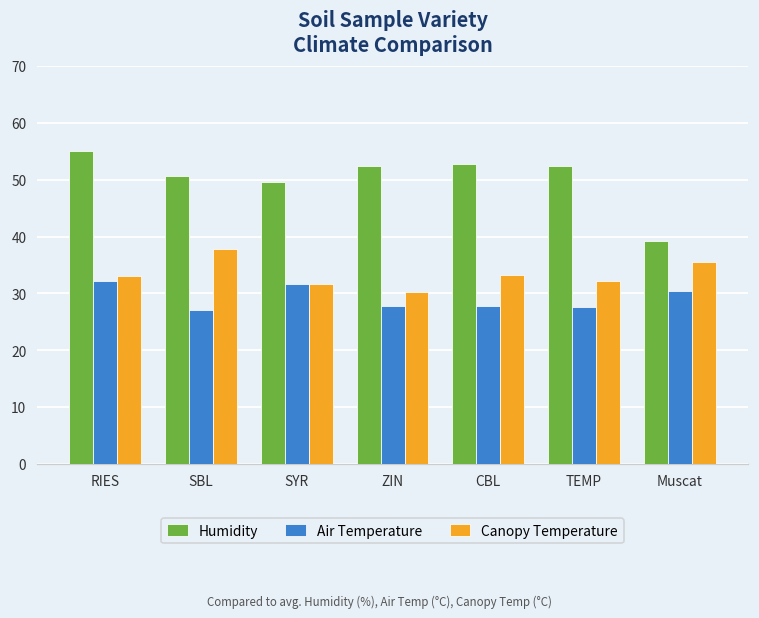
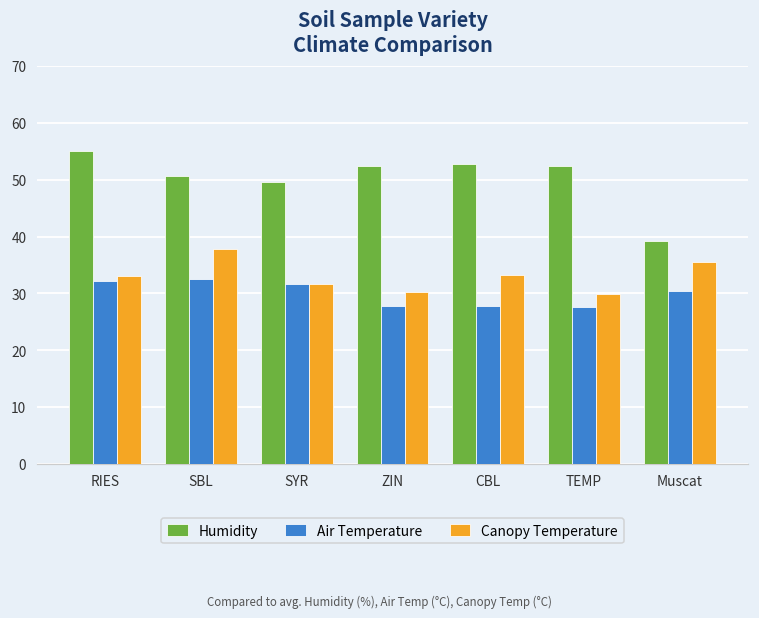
  {
    "Humidity": {
      "RIES": 55,
      "SBL": 51,
      "SYR": 50,
      "ZIN": 52,
      "CBL": 53,
      "TEMP": 52,
      "Muscat": 39
    },
    "Air Temperature": {
      "RIES": 32,
-     "SBL": 27,
+     "SBL": 32,
      "SYR": 32,
      "ZIN": 28,
      "CBL": 28,
      "TEMP": 28,
      "Muscat": 30
    },
    "Canopy Temperature": {
      "RIES": 33,
      "SBL": 38,
      "SYR": 32,
      "ZIN": 30,
      "CBL": 33,
-     "TEMP": 32,
+     "TEMP": 30,
      "Muscat": 35
    }
  }
